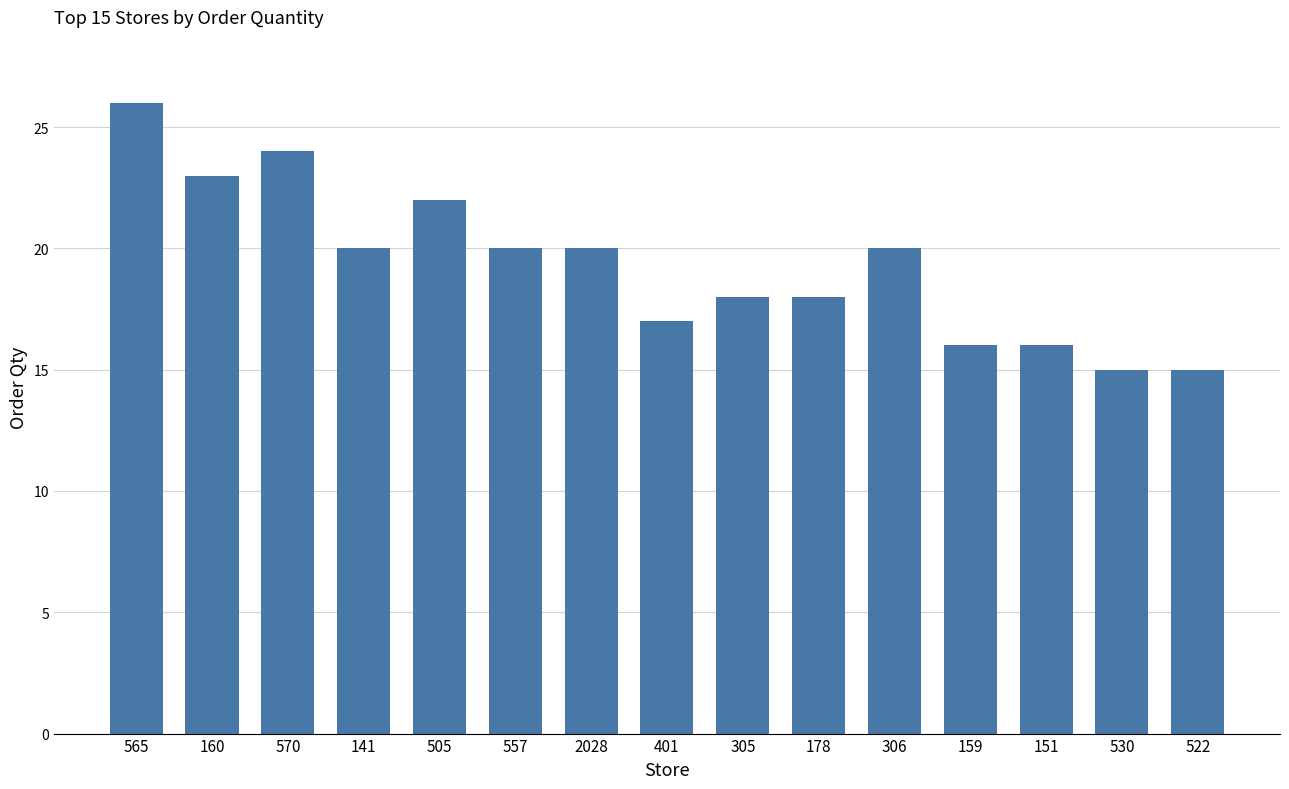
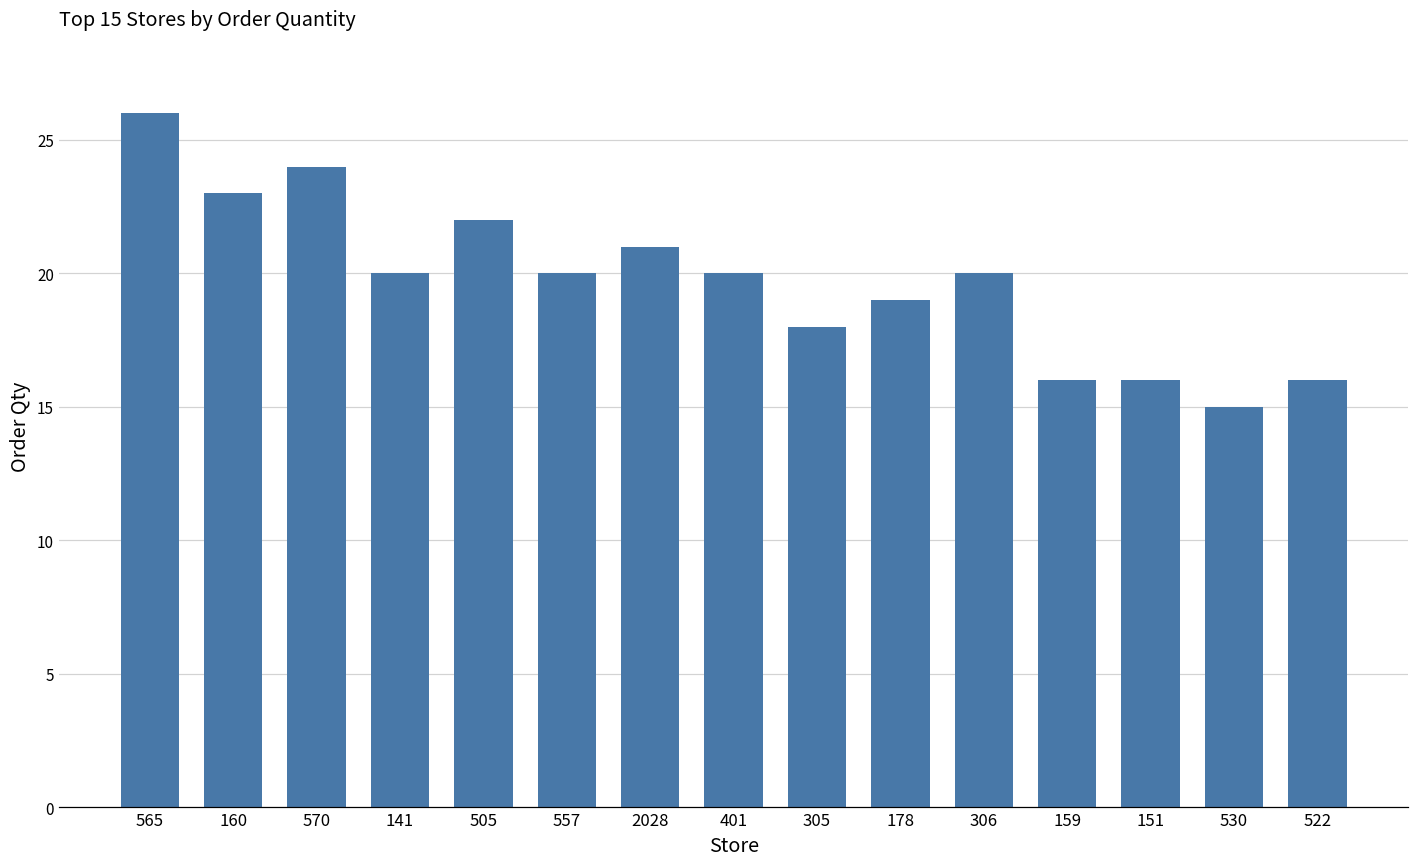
  {
    "565": 26,
    "160": 23,
    "570": 24,
    "141": 20,
    "505": 22,
    "557": 20,
-   "2028": 20,
-   "401": 17,
+   "2028": 21,
+   "401": 20,
    "305": 18,
-   "178": 18,
+   "178": 19,
    "306": 20,
    "159": 16,
    "151": 16,
    "530": 15,
-   "522": 15
+   "522": 16
  }
